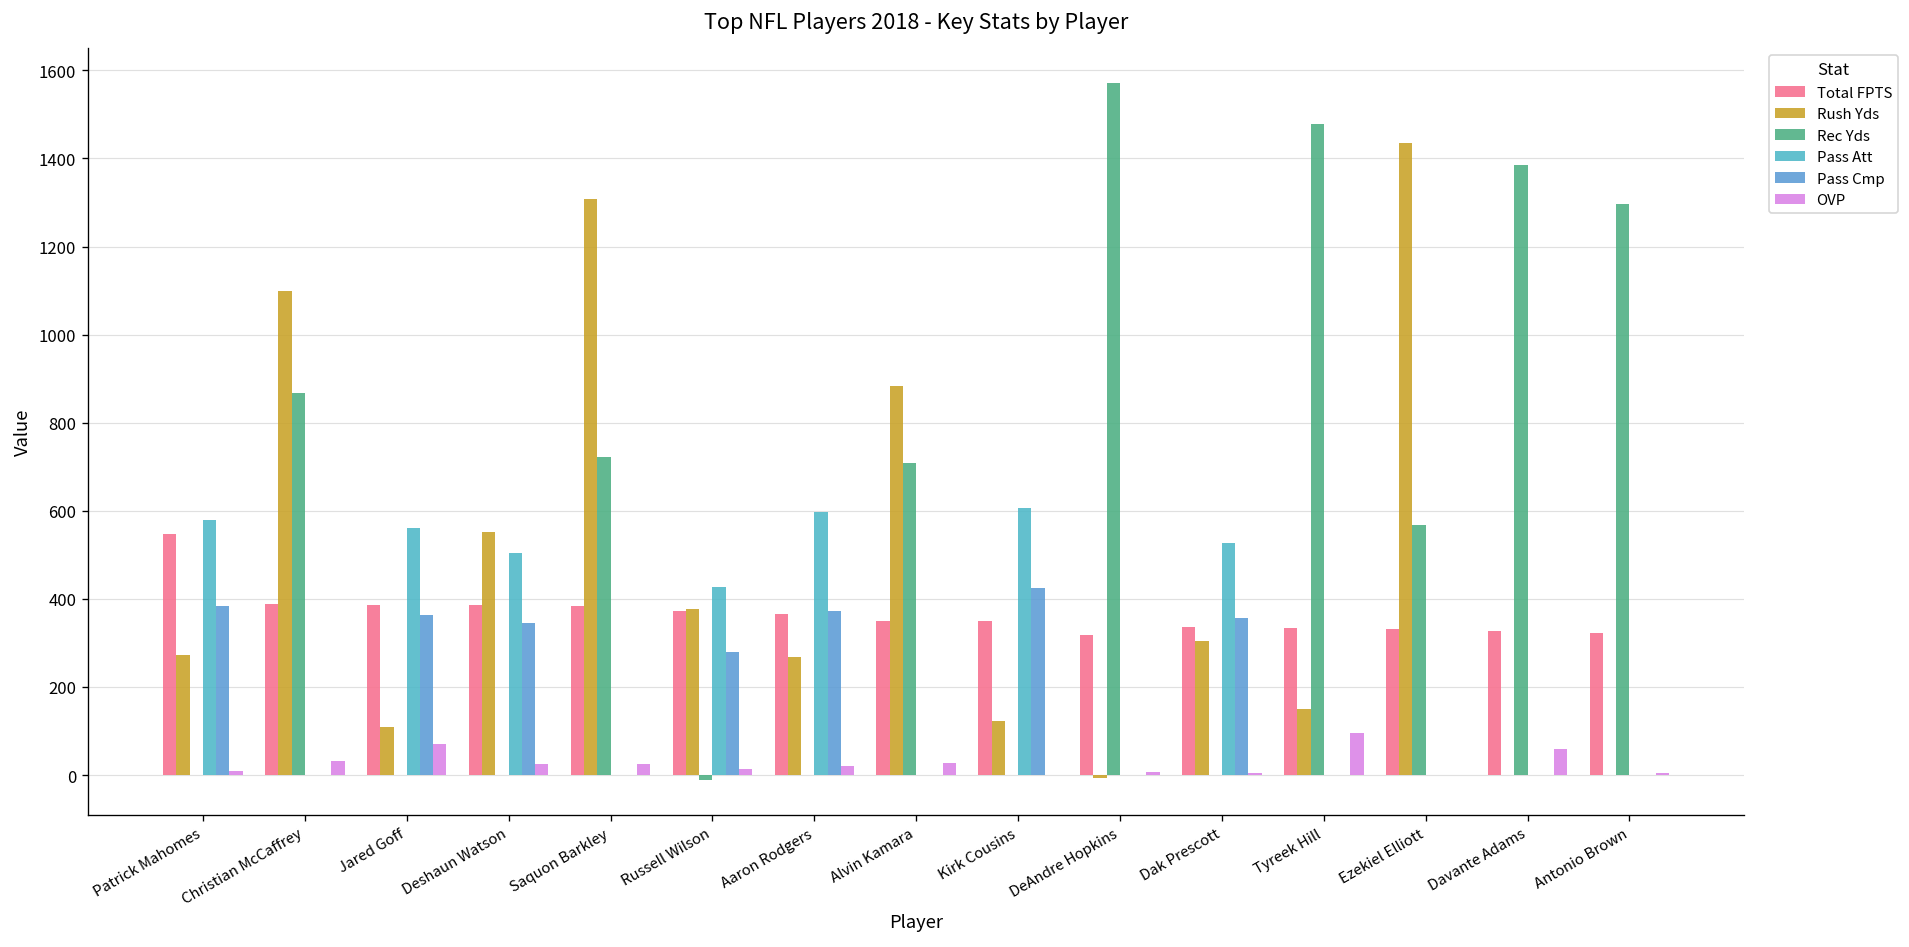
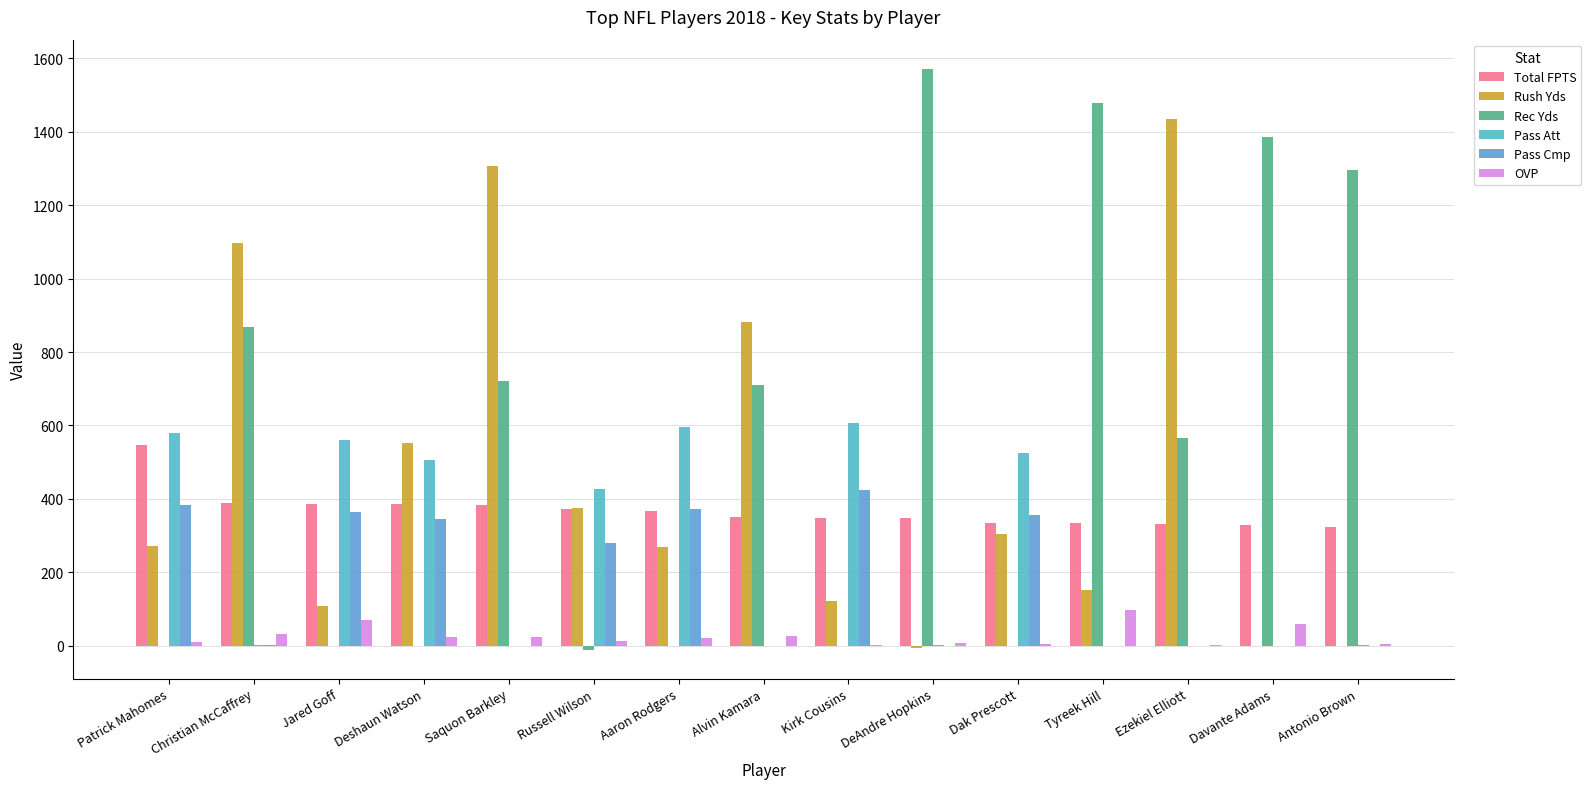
  {
    "Total FPTS": {
      "Patrick Mahomes": 550,
      "Christian McCaffrey": 390,
      "Jared Goff": 390,
      "Deshaun Watson": 390,
      "Saquon Barkley": 380,
      "Russell Wilson": 370,
      "Aaron Rodgers": 370,
      "Alvin Kamara": 350,
      "Kirk Cousins": 350,
-     "DeAndre Hopkins": 320,
+     "DeAndre Hopkins": 350,
      "Dak Prescott": 340,
      "Tyreek Hill": 330,
      "Ezekiel Elliott": 330,
      "Davante Adams": 330,
      "Antonio Brown": 320
    },
    "Rush Yds": {
      "Patrick Mahomes": 270,
      "Christian McCaffrey": 1100,
      "Jared Goff": 110,
      "Deshaun Watson": 550,
      "Saquon Barkley": 1310,
      "Russell Wilson": 380,
      "Aaron Rodgers": 270,
      "Alvin Kamara": 880,
      "Kirk Cousins": 120,
      "DeAndre Hopkins": -10,
      "Dak Prescott": 310,
      "Tyreek Hill": 150,
      "Ezekiel Elliott": 1430,
      "Davante Adams": 0,
      "Antonio Brown": 0
    },
    "Rec Yds": {
      "Patrick Mahomes": 0,
      "Christian McCaffrey": 870,
      "Jared Goff": 0,
      "Deshaun Watson": 0,
      "Saquon Barkley": 720,
      "Russell Wilson": -10,
      "Aaron Rodgers": 0,
      "Alvin Kamara": 710,
      "DeAndre Hopkins": 1570,
      "Dak Prescott": 0,
      "Tyreek Hill": 1480,
      "Ezekiel Elliott": 570,
      "Davante Adams": 1390,
      "Antonio Brown": 1300
    },
    "OVP": {
      "Patrick Mahomes": 10,
      "Christian McCaffrey": 30,
      "Jared Goff": 70,
      "Deshaun Watson": 20,
      "Saquon Barkley": 20,
      "Russell Wilson": 10,
      "Aaron Rodgers": 20,
      "Alvin Kamara": 30,
      "DeAndre Hopkins": 10,
      "Tyreek Hill": 100,
      "Davante Adams": 60
    }
  }
